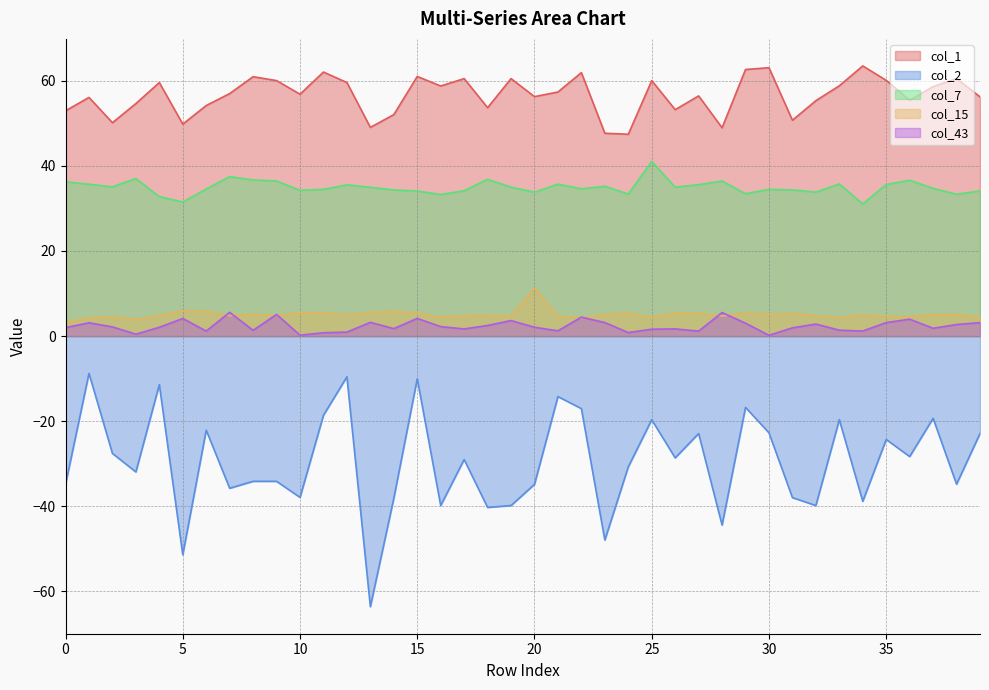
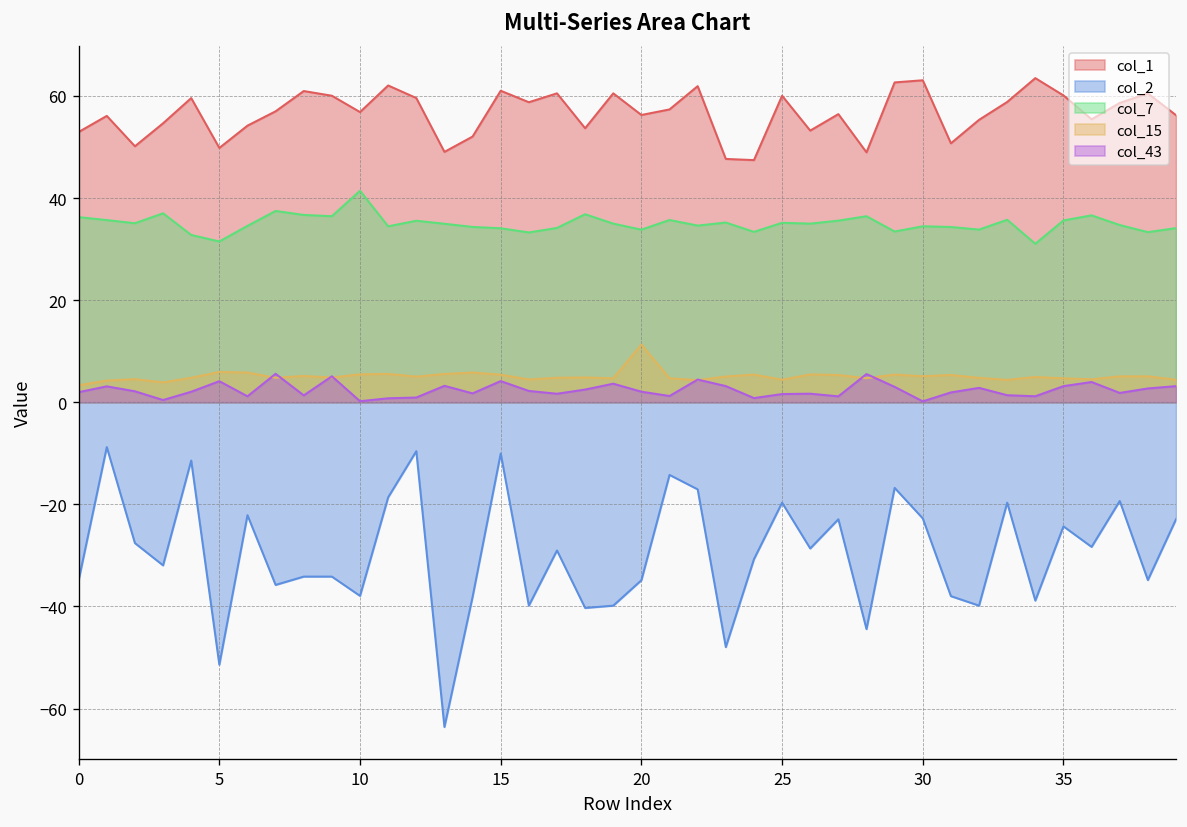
  {
    "col_1": {
      "0": 53,
      "5": 50,
      "10": 57,
      "15": 61,
      "20": 56,
      "25": 60,
      "30": 63,
      "35": 60
    },
    "col_7": {
      "0": 36,
      "5": 32,
-     "10": 34,
+     "10": 41,
      "15": 34,
      "20": 34,
-     "25": 41,
+     "25": 35,
      "30": 34,
      "35": 36
    },
    "col_15": {
      "0": 3,
      "5": 6,
      "10": 5,
      "15": 5,
      "20": 11,
      "25": 4,
      "30": 5,
      "35": 5
    },
    "col_43": {
      "0": 2,
      "5": 4,
      "15": 4,
      "20": 2,
      "25": 2,
      "35": 3
    }
  }
